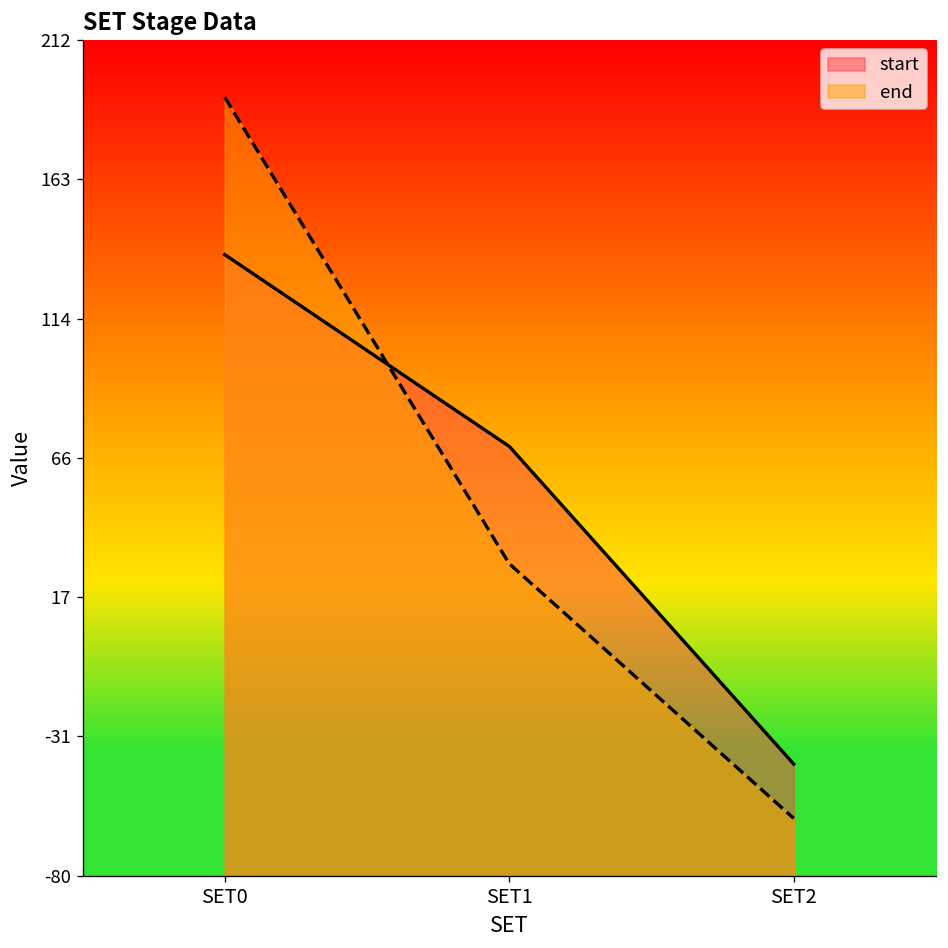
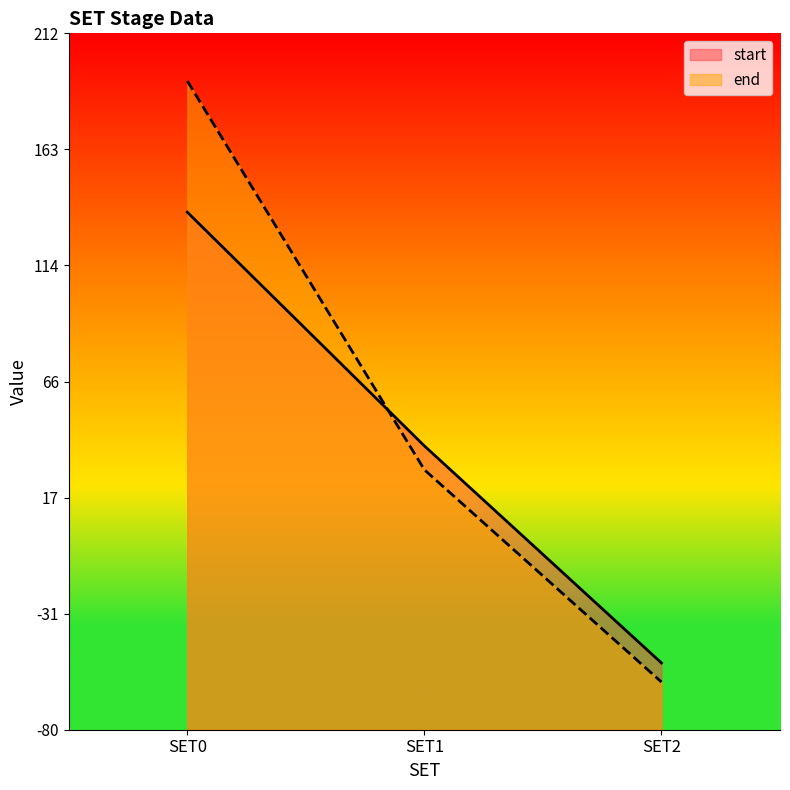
  {
    "start": {
      "SET0": 137,
-     "SET1": 70,
-     "SET2": -41
+     "SET1": 39,
+     "SET2": -52
    },
    "end": {
      "SET0": 192,
      "SET1": 29,
      "SET2": -60
    }
  }
